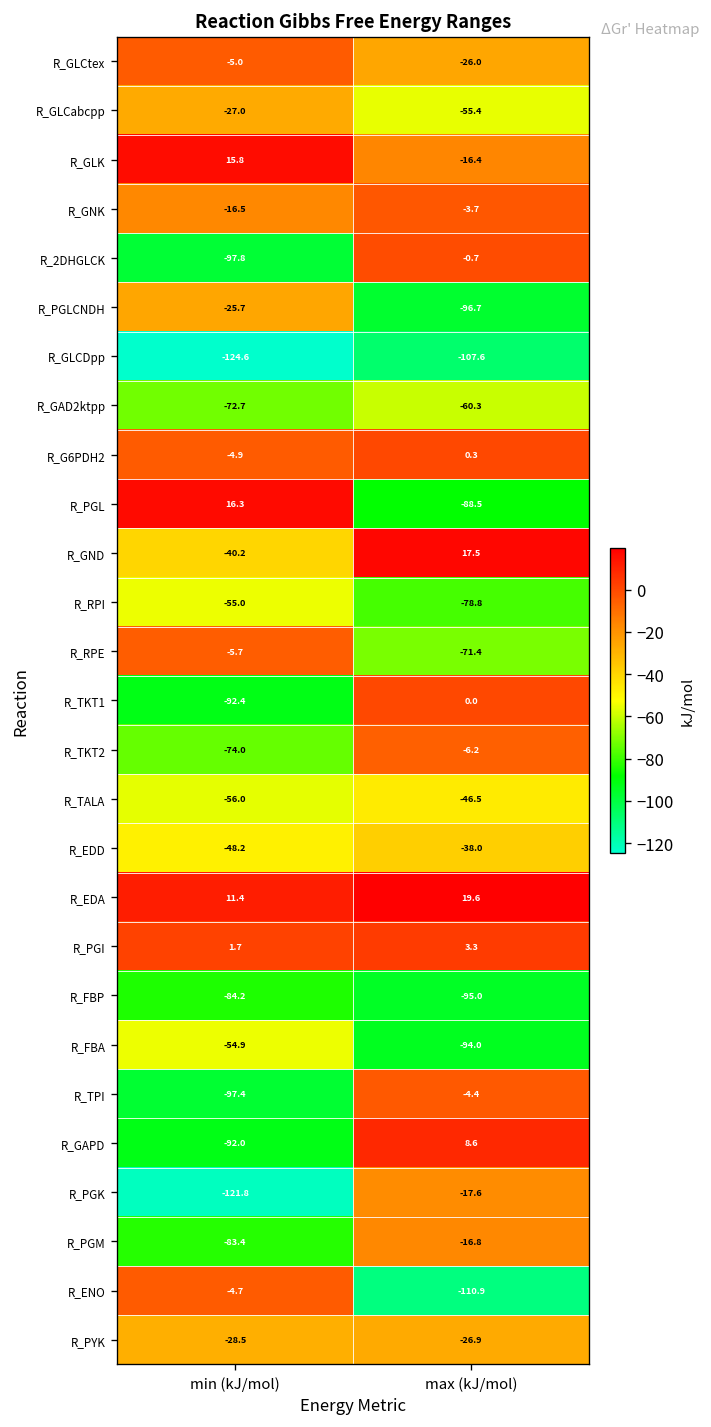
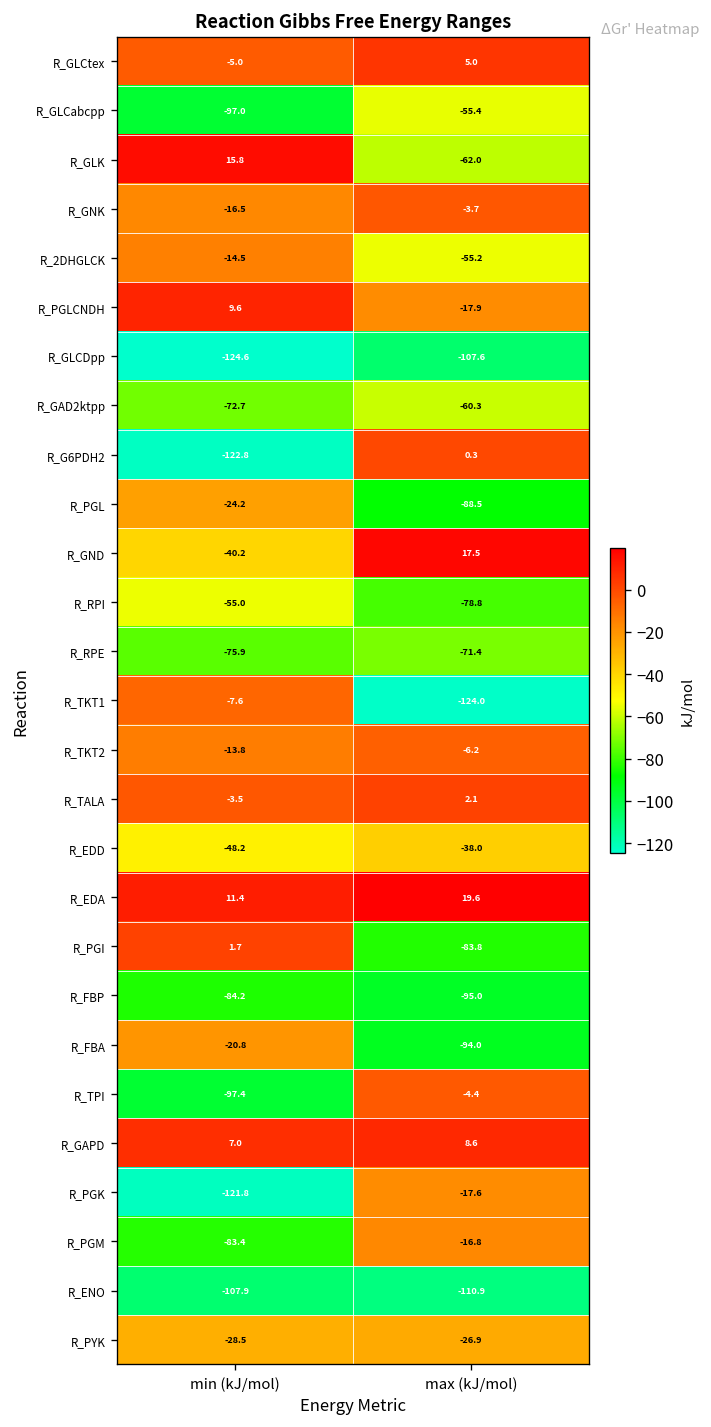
  {
    "R_GLCtex": {
      "min (kJ/mol)": -5.0,
-     "max (kJ/mol)": -26.0
+     "max (kJ/mol)": 5.0
    },
    "R_GLCabcpp": {
-     "min (kJ/mol)": -27.0,
+     "min (kJ/mol)": -97.0,
      "max (kJ/mol)": -55.4
    },
    "R_GLK": {
      "min (kJ/mol)": 15.8,
-     "max (kJ/mol)": -16.4
+     "max (kJ/mol)": -62.0
    },
    "R_GNK": {
      "min (kJ/mol)": -16.5,
      "max (kJ/mol)": -3.7
    },
    "R_2DHGLCK": {
-     "min (kJ/mol)": -97.8,
-     "max (kJ/mol)": -0.7
+     "min (kJ/mol)": -14.5,
+     "max (kJ/mol)": -55.2
    },
    "R_PGLCNDH": {
-     "min (kJ/mol)": -25.7,
-     "max (kJ/mol)": -96.7
+     "min (kJ/mol)": 9.6,
+     "max (kJ/mol)": -17.9
    },
    "R_GLCDpp": {
      "min (kJ/mol)": -124.6,
      "max (kJ/mol)": -107.6
    },
    "R_GAD2ktpp": {
      "min (kJ/mol)": -72.7,
      "max (kJ/mol)": -60.3
    },
    "R_G6PDH2": {
-     "min (kJ/mol)": -4.9,
+     "min (kJ/mol)": -122.8,
      "max (kJ/mol)": 0.3
    },
    "R_PGL": {
-     "min (kJ/mol)": 16.3,
+     "min (kJ/mol)": -24.2,
      "max (kJ/mol)": -88.5
    },
    "R_GND": {
      "min (kJ/mol)": -40.2,
      "max (kJ/mol)": 17.5
    },
    "R_RPI": {
      "min (kJ/mol)": -55.0,
      "max (kJ/mol)": -78.8
    },
    "R_RPE": {
-     "min (kJ/mol)": -5.7,
+     "min (kJ/mol)": -75.9,
      "max (kJ/mol)": -71.4
    },
    "R_TKT1": {
-     "min (kJ/mol)": -92.4,
-     "max (kJ/mol)": 0.0
+     "min (kJ/mol)": -7.6,
+     "max (kJ/mol)": -124.0
    },
    "R_TKT2": {
-     "min (kJ/mol)": -74.0,
+     "min (kJ/mol)": -13.8,
      "max (kJ/mol)": -6.2
    },
    "R_TALA": {
-     "min (kJ/mol)": -56.0,
-     "max (kJ/mol)": -46.5
+     "min (kJ/mol)": -3.5,
+     "max (kJ/mol)": 2.1
    },
    "R_EDD": {
      "min (kJ/mol)": -48.2,
      "max (kJ/mol)": -38.0
    },
    "R_EDA": {
      "min (kJ/mol)": 11.4,
      "max (kJ/mol)": 19.6
    },
    "R_PGI": {
      "min (kJ/mol)": 1.7,
-     "max (kJ/mol)": 3.3
+     "max (kJ/mol)": -83.8
    },
    "R_FBP": {
      "min (kJ/mol)": -84.2,
      "max (kJ/mol)": -95.0
    },
    "R_FBA": {
-     "min (kJ/mol)": -54.9,
+     "min (kJ/mol)": -20.8,
      "max (kJ/mol)": -94.0
    },
    "R_TPI": {
      "min (kJ/mol)": -97.4,
      "max (kJ/mol)": -4.4
    },
    "R_GAPD": {
-     "min (kJ/mol)": -92.0,
+     "min (kJ/mol)": 7.0,
      "max (kJ/mol)": 8.6
    },
    "R_PGK": {
      "min (kJ/mol)": -121.8,
      "max (kJ/mol)": -17.6
    },
    "R_PGM": {
      "min (kJ/mol)": -83.4,
      "max (kJ/mol)": -16.8
    },
    "R_ENO": {
-     "min (kJ/mol)": -4.7,
+     "min (kJ/mol)": -107.9,
      "max (kJ/mol)": -110.9
    },
    "R_PYK": {
      "min (kJ/mol)": -28.5,
      "max (kJ/mol)": -26.9
    }
  }
